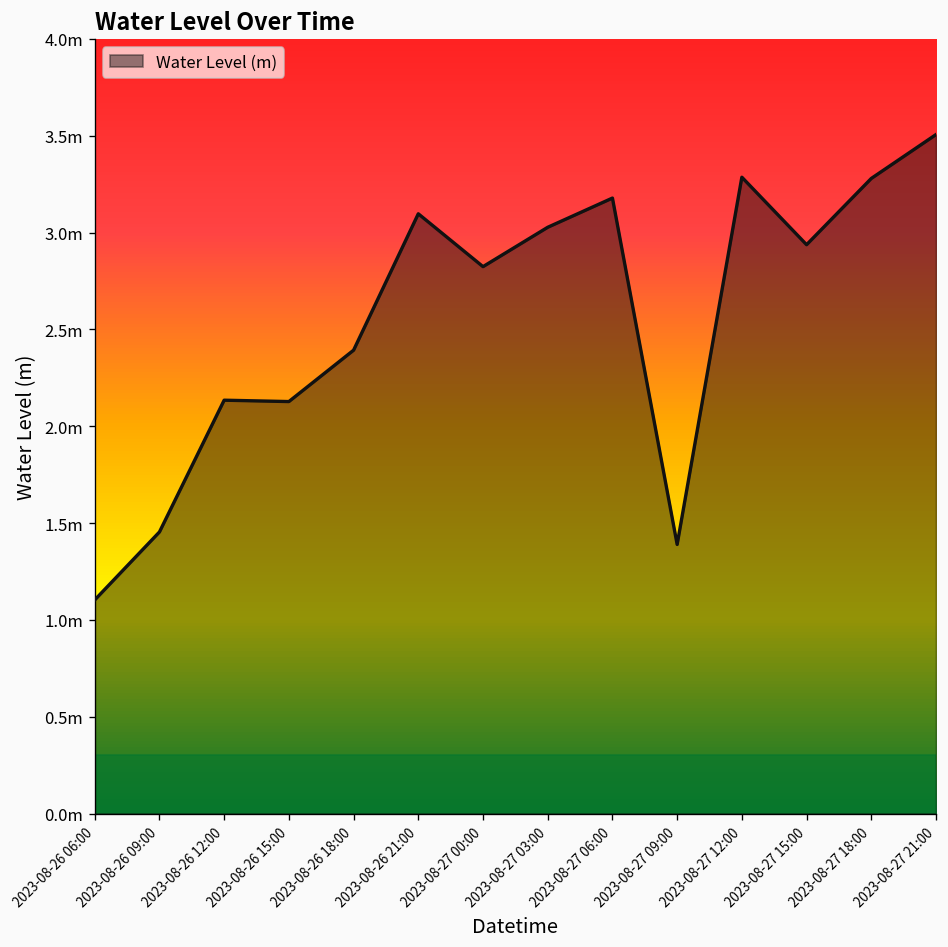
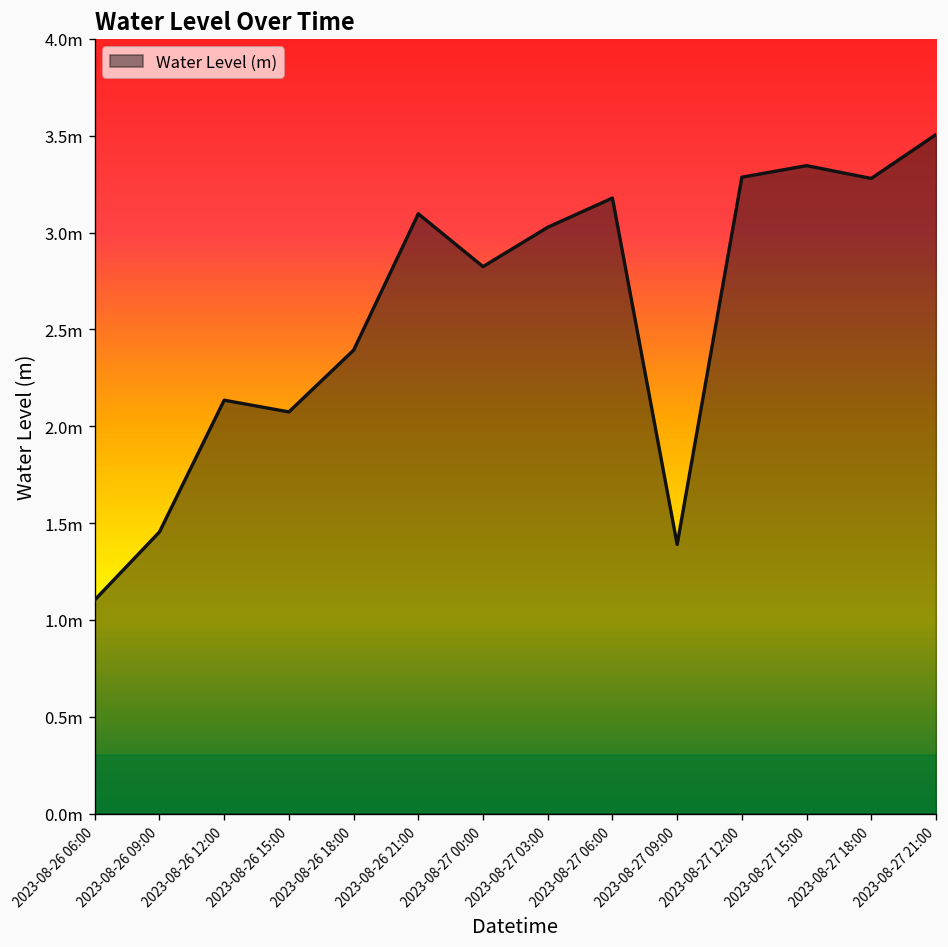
  {
    "2023-08-26 06:00": "1.10m",
    "2023-08-26 09:00": "1.45m",
    "2023-08-26 12:00": "2.13m",
-   "2023-08-26 15:00": "2.13m",
+   "2023-08-26 15:00": "2.07m",
    "2023-08-26 18:00": "2.39m",
    "2023-08-26 21:00": "3.10m",
    "2023-08-27 00:00": "2.82m",
    "2023-08-27 03:00": "3.03m",
    "2023-08-27 06:00": "3.18m",
    "2023-08-27 09:00": "1.39m",
    "2023-08-27 12:00": "3.29m",
-   "2023-08-27 15:00": "2.94m",
+   "2023-08-27 15:00": "3.35m",
    "2023-08-27 18:00": "3.28m",
    "2023-08-27 21:00": "3.51m"
  }
